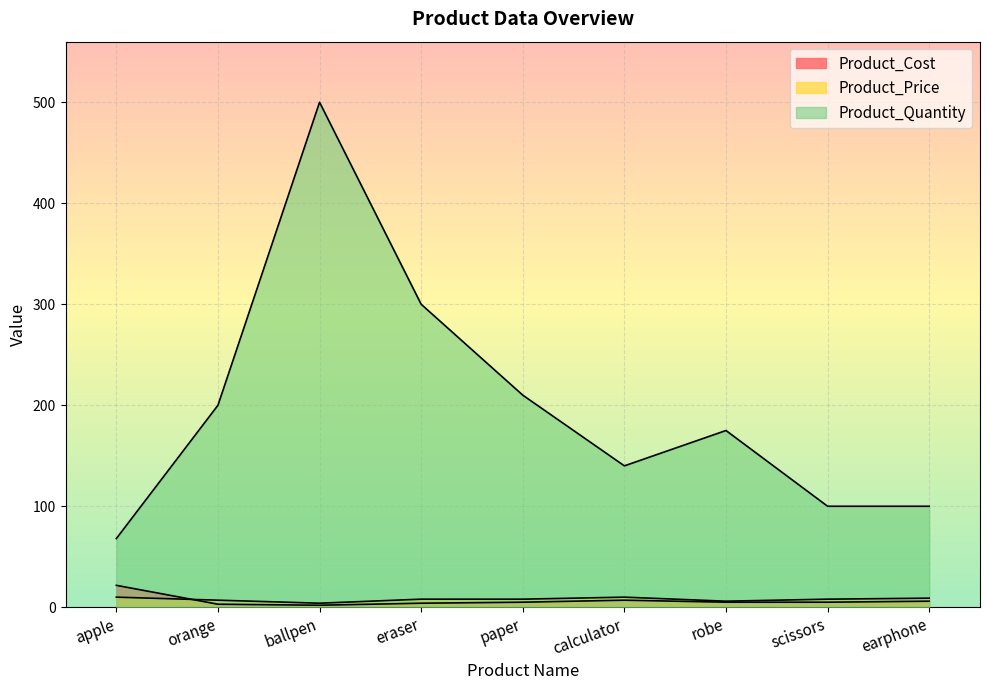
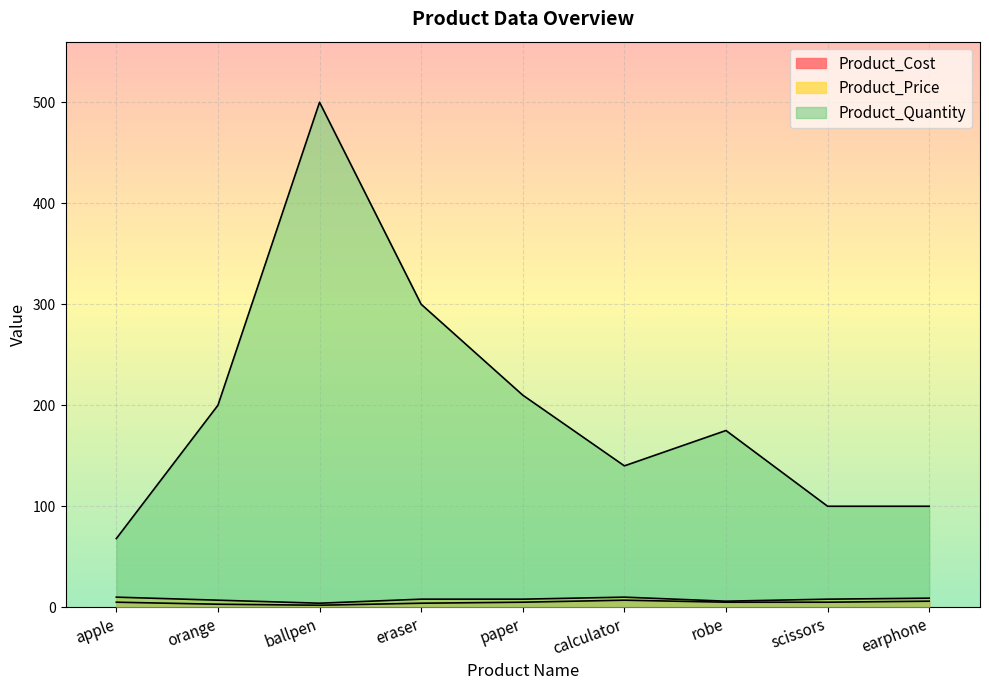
  {
    "Product_Cost": {
-     "apple": 22,
+     "apple": 5,
      "orange": 3,
      "eraser": 4,
      "paper": 5,
      "calculator": 7,
      "scissors": 5,
      "earphone": 6
    },
    "Product_Price": {
      "apple": 10,
      "orange": 7,
      "eraser": 8,
      "paper": 8,
      "calculator": 10,
      "scissors": 8,
      "earphone": 9
    },
    "Product_Quantity": {
      "apple": 68,
      "orange": 200,
      "ballpen": 500,
      "eraser": 300,
      "paper": 210,
      "calculator": 140,
      "robe": 175,
      "scissors": 100,
      "earphone": 100
    }
  }
